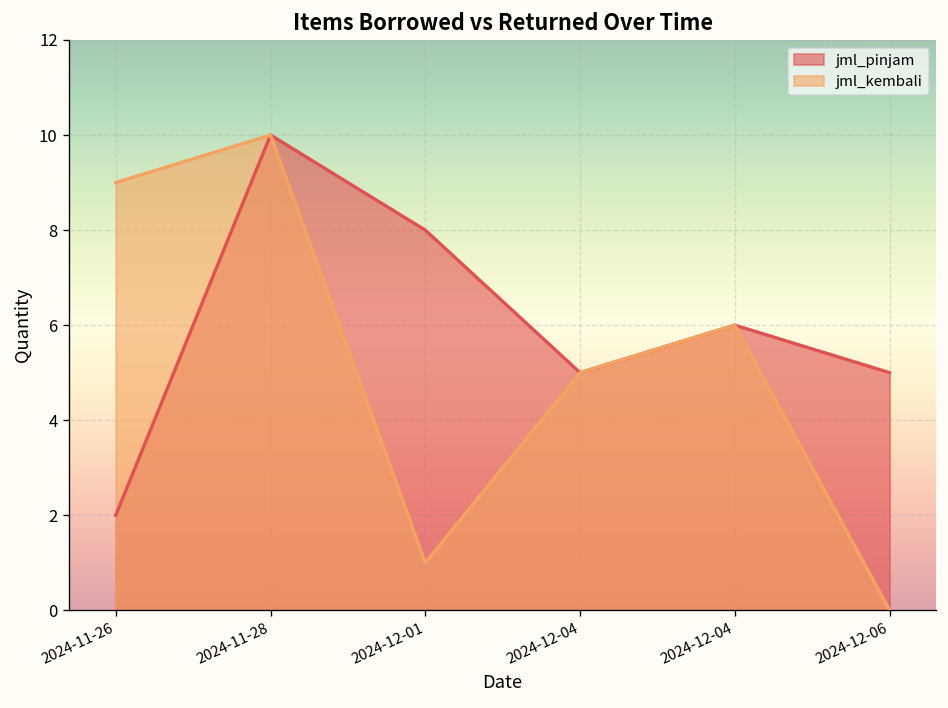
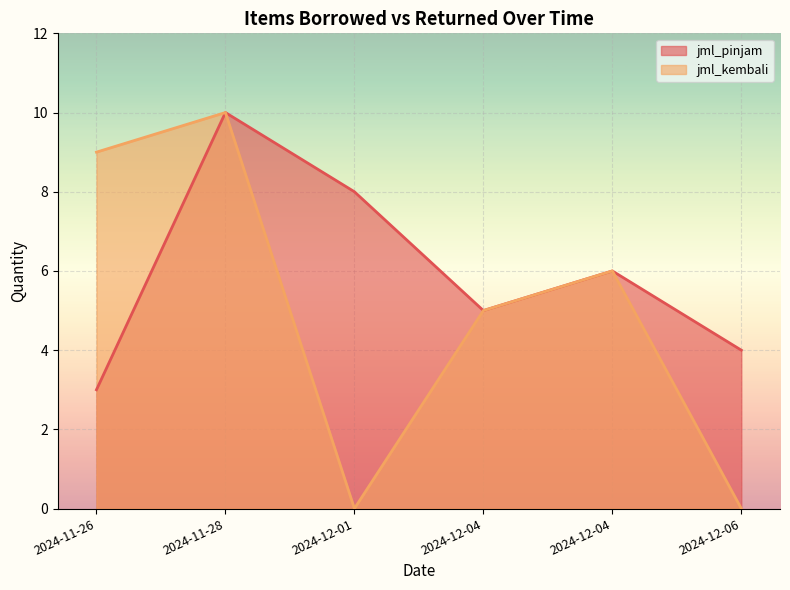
  {
    "jml_pinjam": {
-     "2024-11-26": 2,
+     "2024-11-26": 3,
      "2024-12-01": 8,
-     "2024-12-06": 5
+     "2024-12-06": 4
    },
    "jml_kembali": {
      "2024-11-26": 9,
-     "2024-12-01": 1,
+     "2024-12-01": 0,
      "2024-12-06": 0
    }
  }
